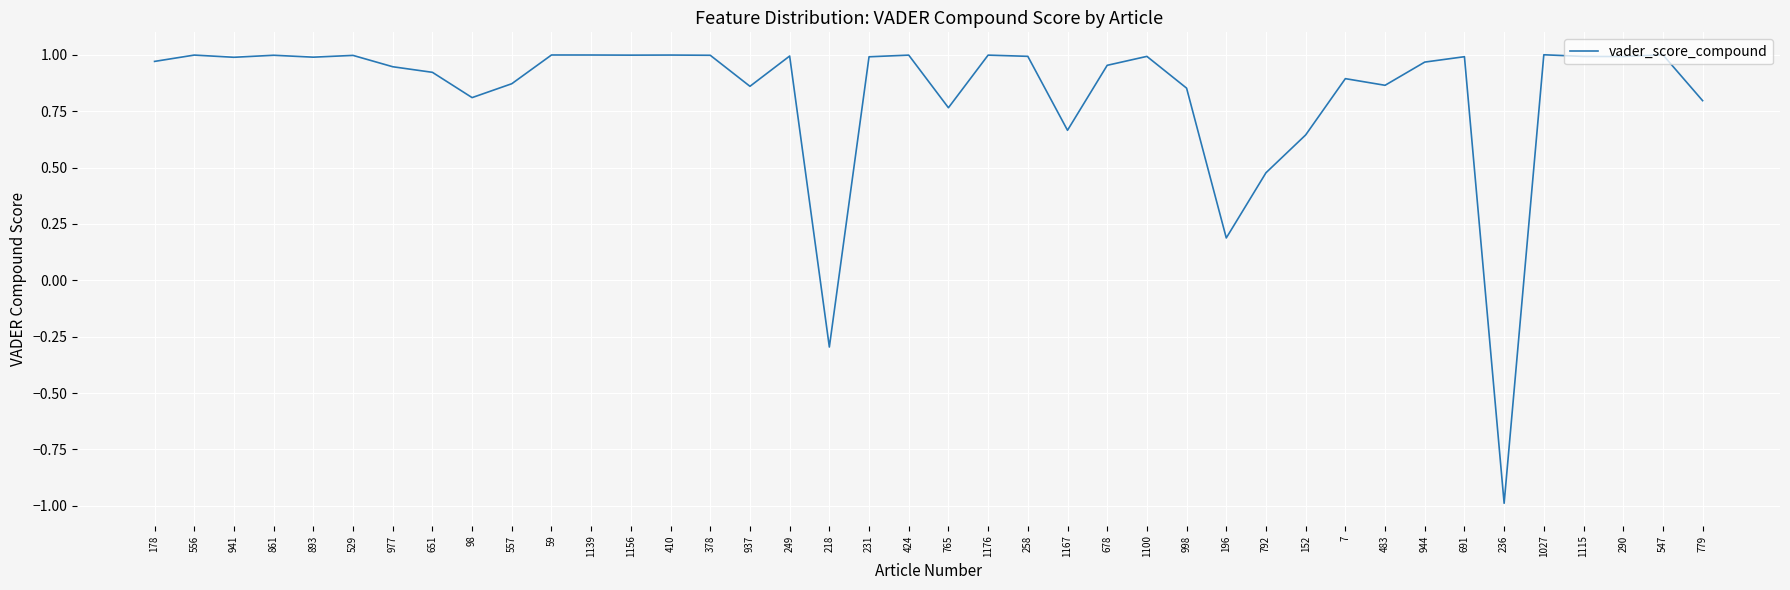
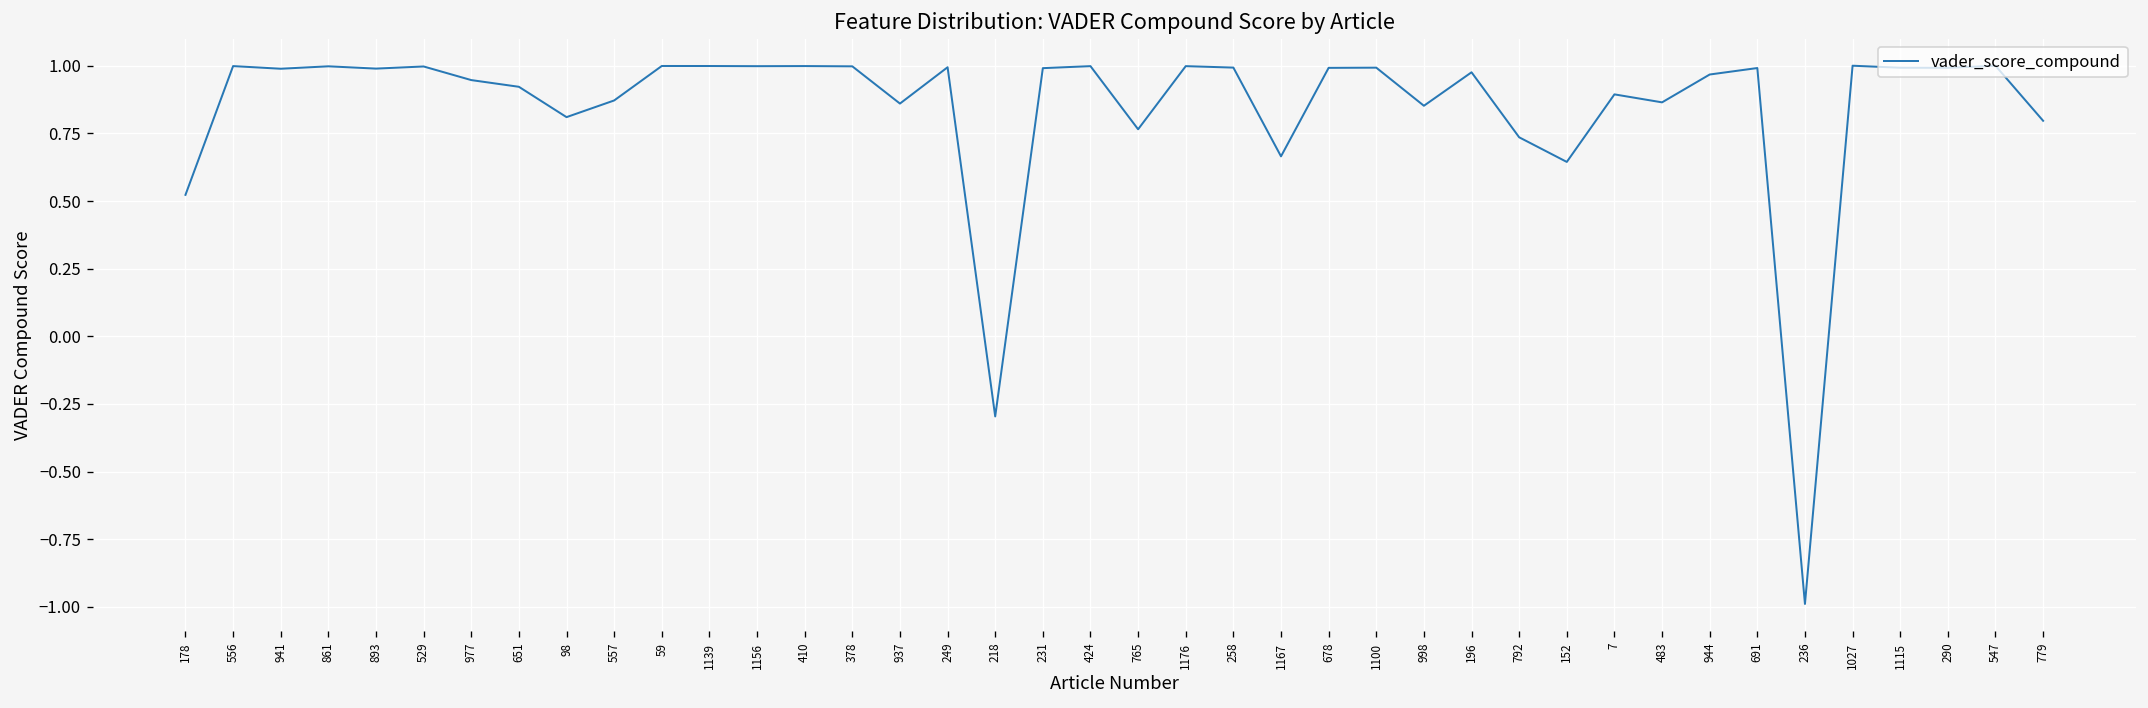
  {
-   "178": 0.97,
+   "178": 0.52,
    "556": 1.00,
    "941": 0.99,
    "861": 1.00,
    "893": 0.99,
    "529": 1.00,
    "977": 0.95,
    "651": 0.92,
    "98": 0.81,
    "557": 0.87,
    "59": 1.00,
    "1139": 1.00,
    "1156": 1.00,
    "410": 1.00,
    "378": 1.00,
    "937": 0.86,
    "249": 0.99,
    "218": -0.30,
    "231": 0.99,
    "424": 1.00,
    "765": 0.77,
    "1176": 1.00,
    "258": 0.99,
    "1167": 0.67,
-   "678": 0.95,
+   "678": 0.99,
    "1100": 0.99,
    "998": 0.85,
-   "196": 0.19,
-   "792": 0.48,
+   "196": 0.98,
+   "792": 0.74,
    "152": 0.64,
    "7": 0.89,
    "483": 0.86,
    "944": 0.97,
    "691": 0.99,
    "236": -0.99,
    "1027": 1.00,
    "779": 0.80
  }
